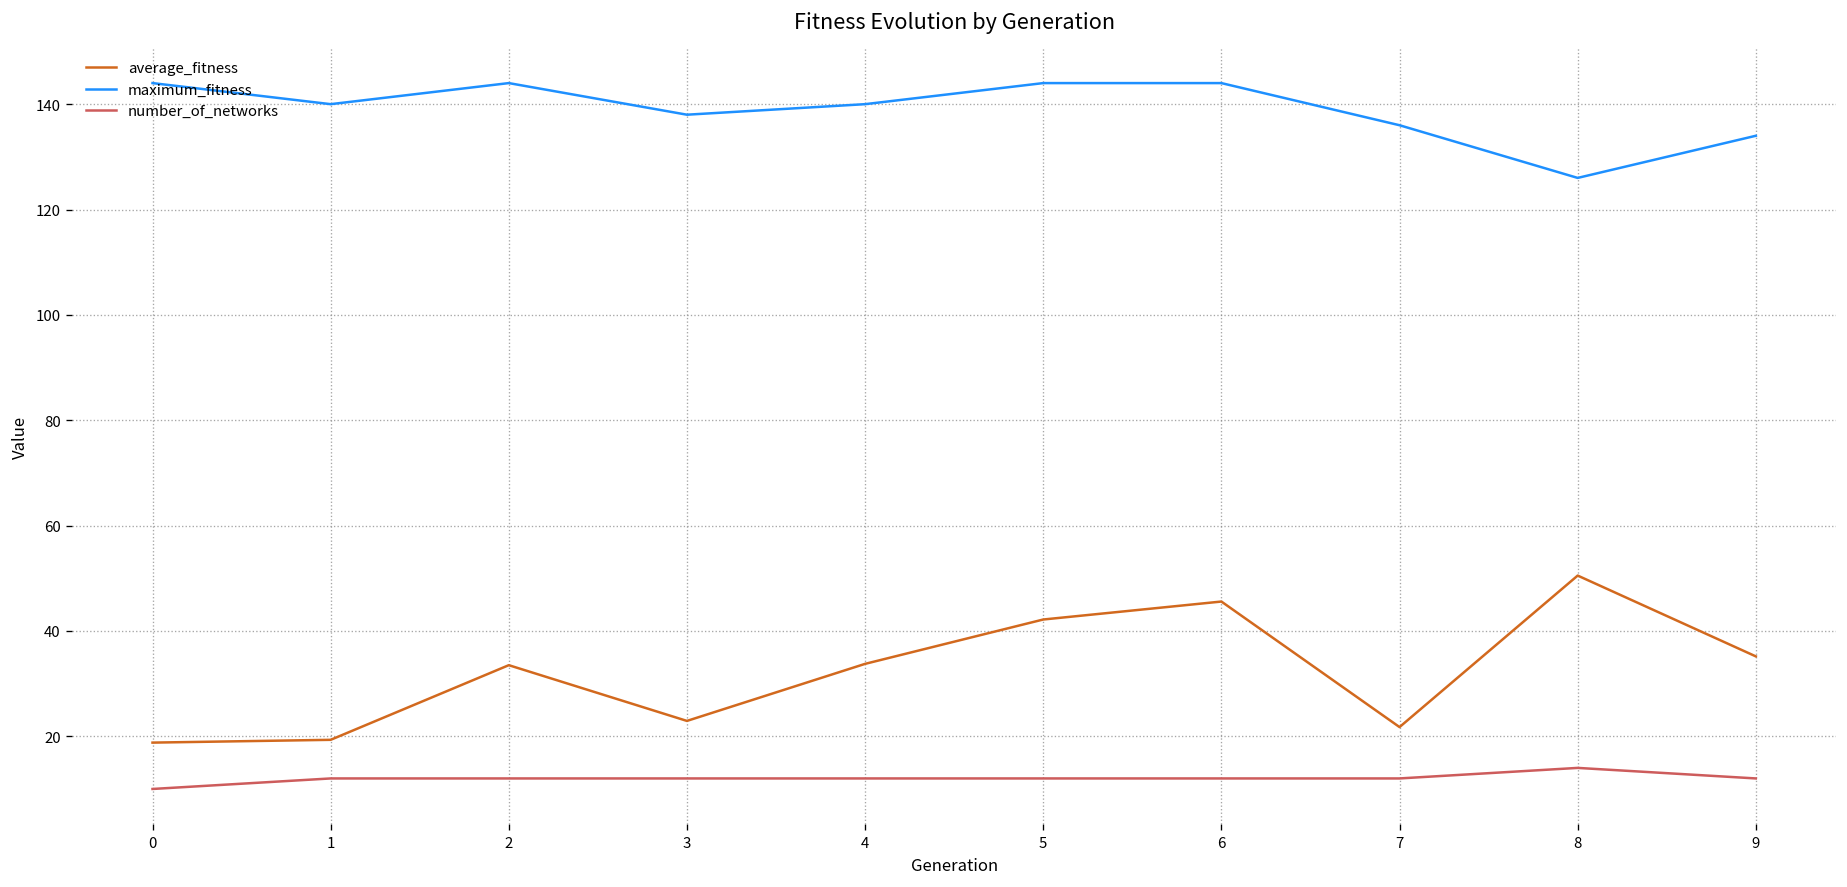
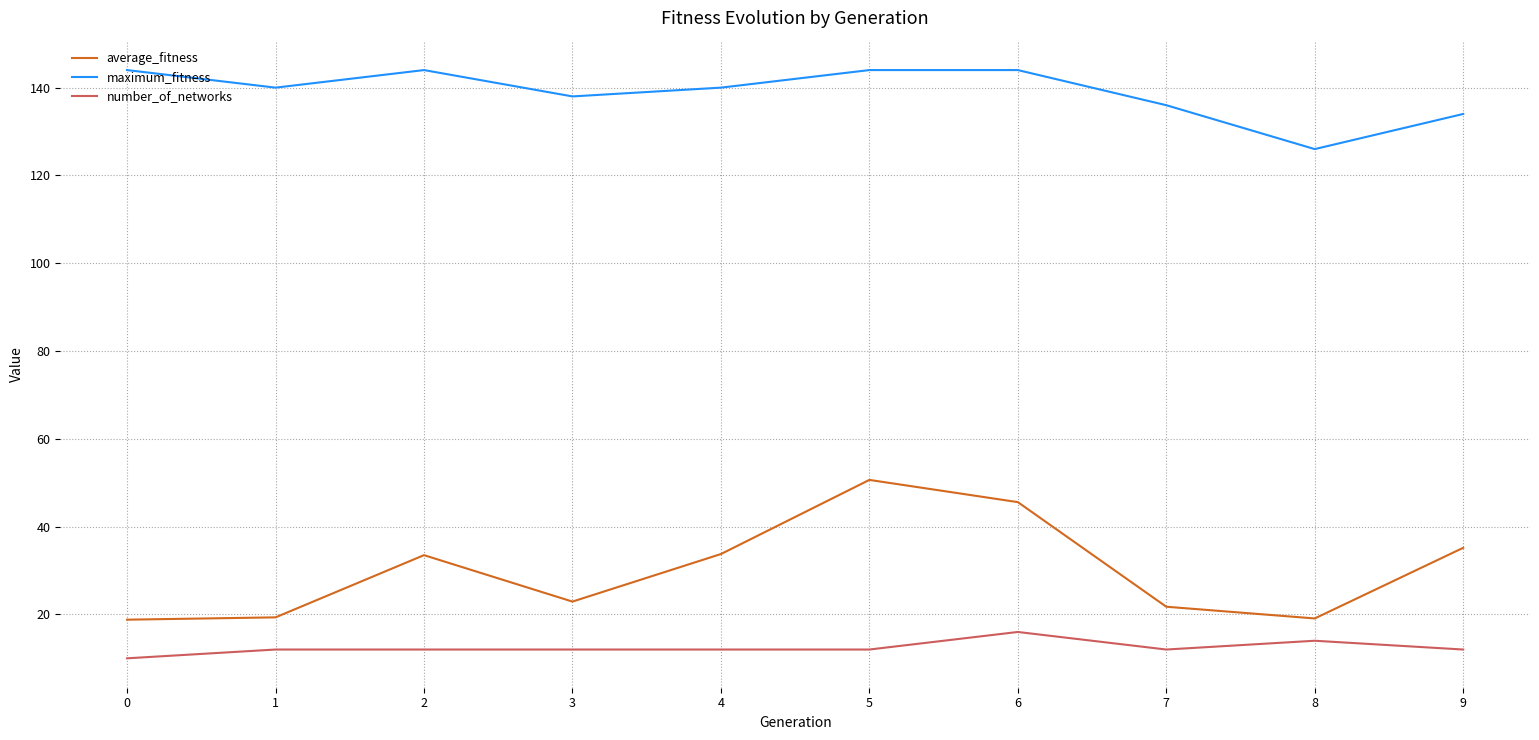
  {
    "average_fitness": {
      "0": 19,
      "1": 19,
      "2": 34,
      "3": 23,
      "4": 34,
-     "5": 42,
+     "5": 51,
      "6": 46,
      "7": 22,
-     "8": 51,
+     "8": 19,
      "9": 35
    },
    "maximum_fitness": {
      "0": 144,
      "1": 140,
      "2": 144,
      "3": 138,
      "4": 140,
      "5": 144,
      "6": 144,
      "7": 136,
      "8": 126,
      "9": 134
    },
    "number_of_networks": {
      "0": 10,
      "1": 12,
      "2": 12,
      "3": 12,
      "4": 12,
      "5": 12,
-     "6": 12,
+     "6": 16,
      "7": 12,
      "8": 14,
      "9": 12
    }
  }
